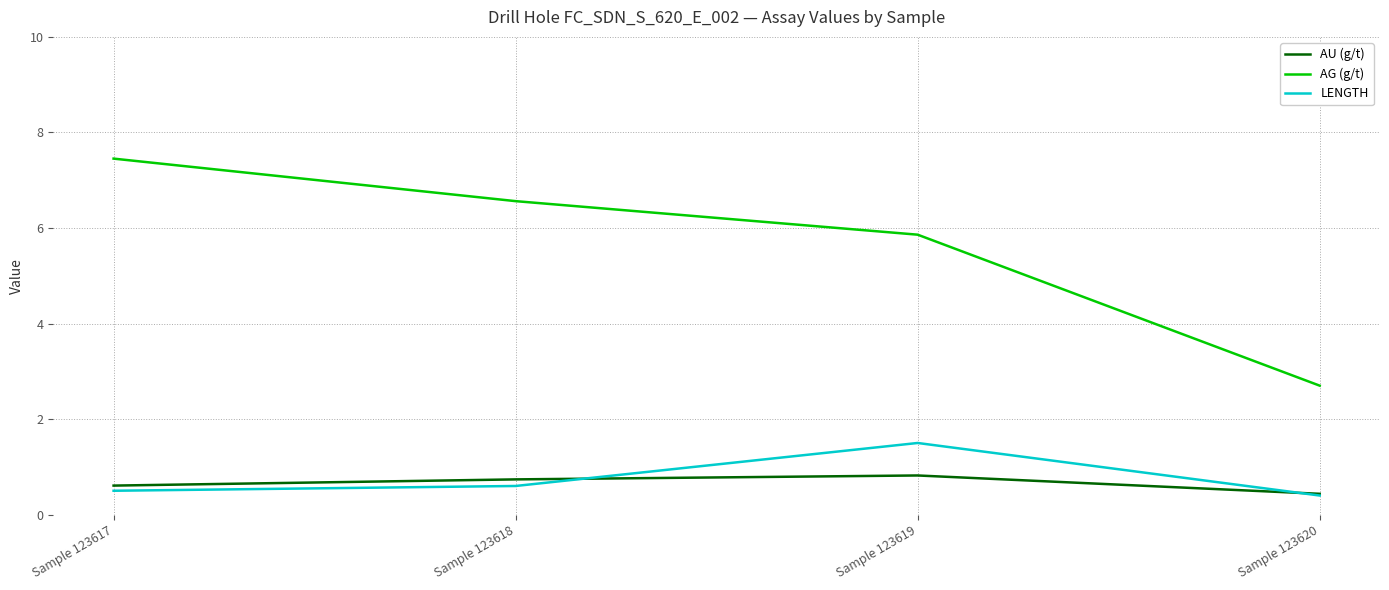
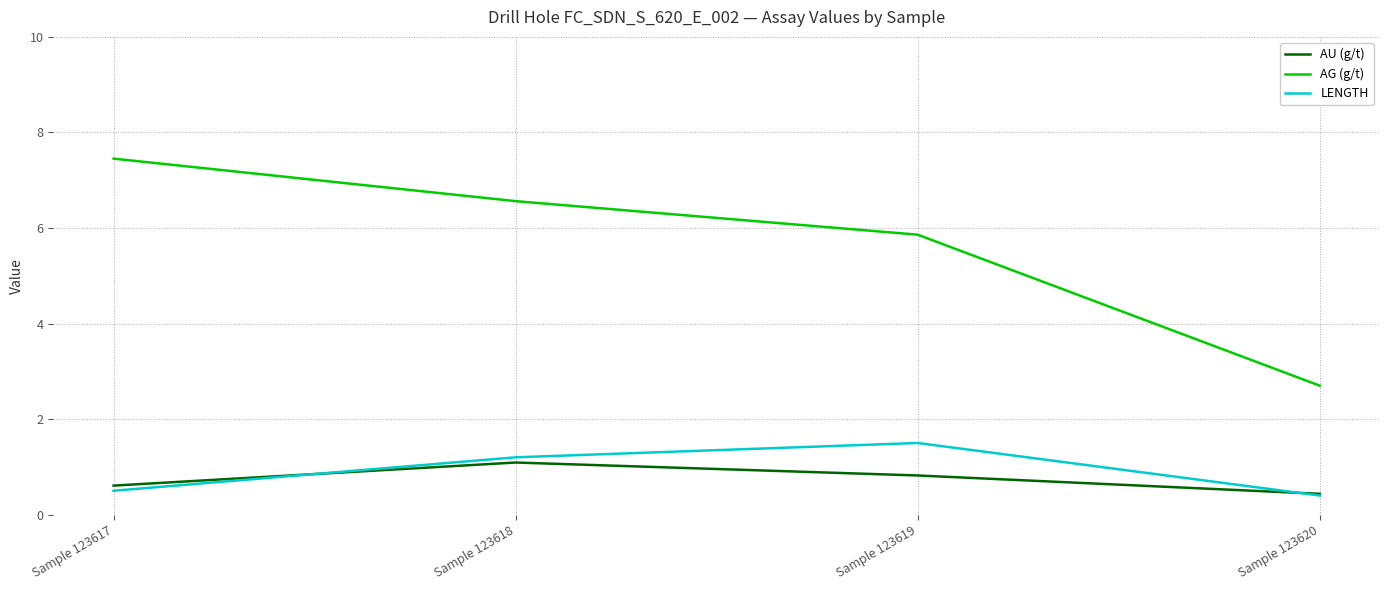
  {
    "AU (g/t)": {
      "Sample 123617": 0.6,
-     "Sample 123618": 0.7,
+     "Sample 123618": 1.1,
      "Sample 123619": 0.8
    },
    "AG (g/t)": {
      "Sample 123617": 7.5,
      "Sample 123618": 6.6,
      "Sample 123619": 5.9,
      "Sample 123620": 2.7
    },
    "LENGTH": {
      "Sample 123617": 0.5,
-     "Sample 123618": 0.6,
+     "Sample 123618": 1.2,
      "Sample 123619": 1.5
    }
  }
